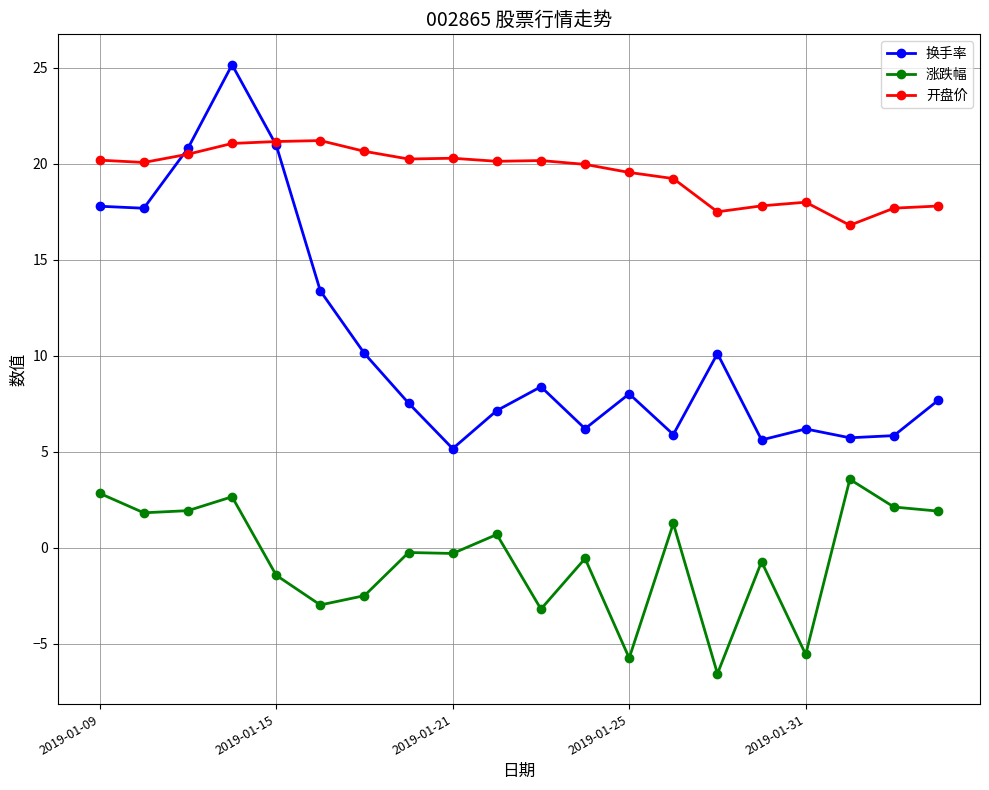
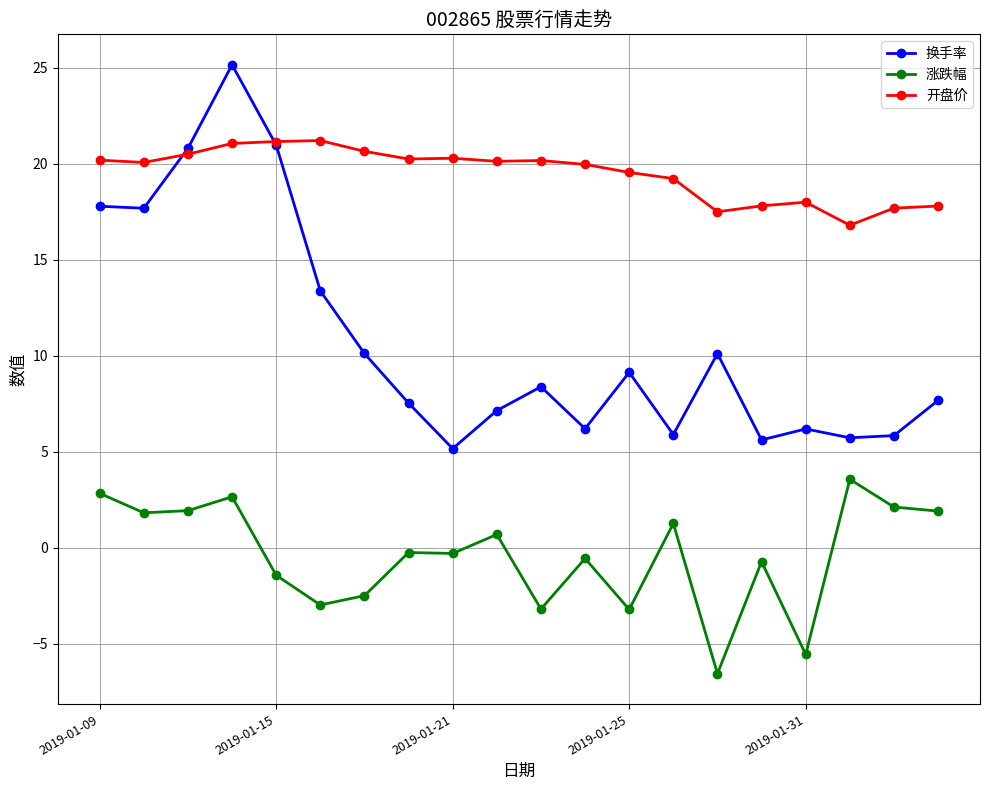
  {
    "换手率": {
      "2019-01-09": 17.8,
      "2019-01-15": 21.0,
      "2019-01-21": 5.2,
-     "2019-01-25": 8.0,
+     "2019-01-25": 9.1,
      "2019-01-31": 6.2
    },
    "涨跌幅": {
      "2019-01-09": 2.8,
      "2019-01-15": -1.4,
      "2019-01-21": -0.3,
-     "2019-01-25": -5.7,
+     "2019-01-25": -3.2,
      "2019-01-31": -5.6
    },
    "开盘价": {
      "2019-01-09": 20.2,
      "2019-01-15": 21.2,
      "2019-01-21": 20.3,
      "2019-01-25": 19.6,
      "2019-01-31": 18.0
    }
  }
